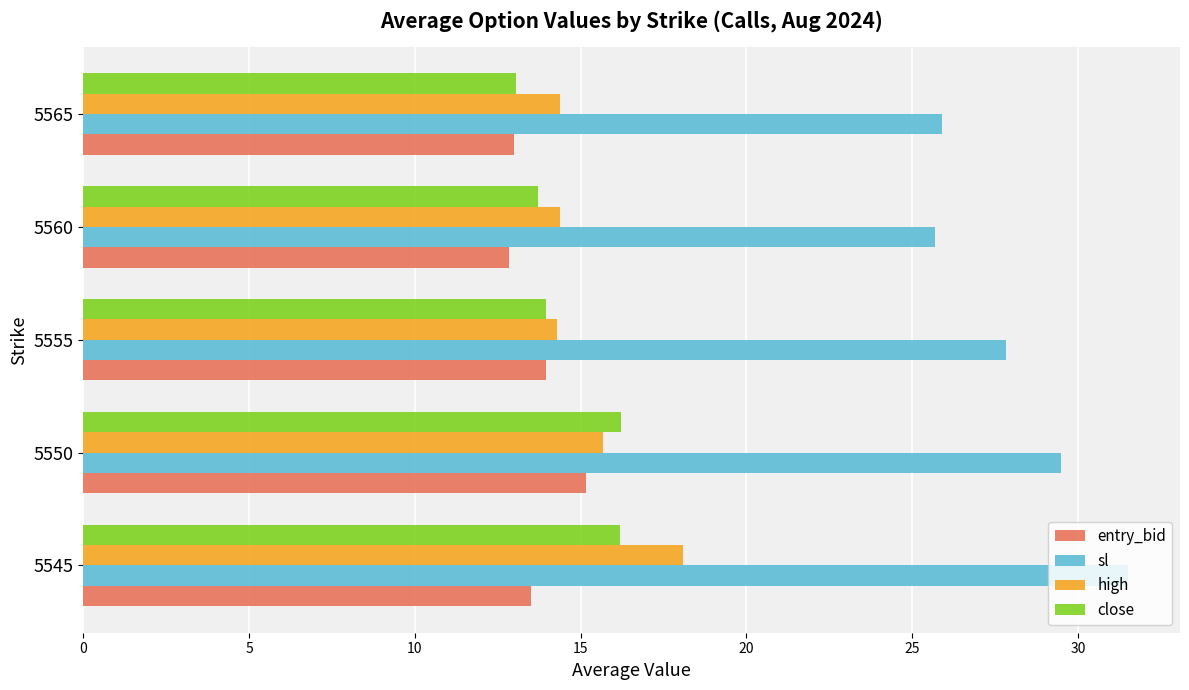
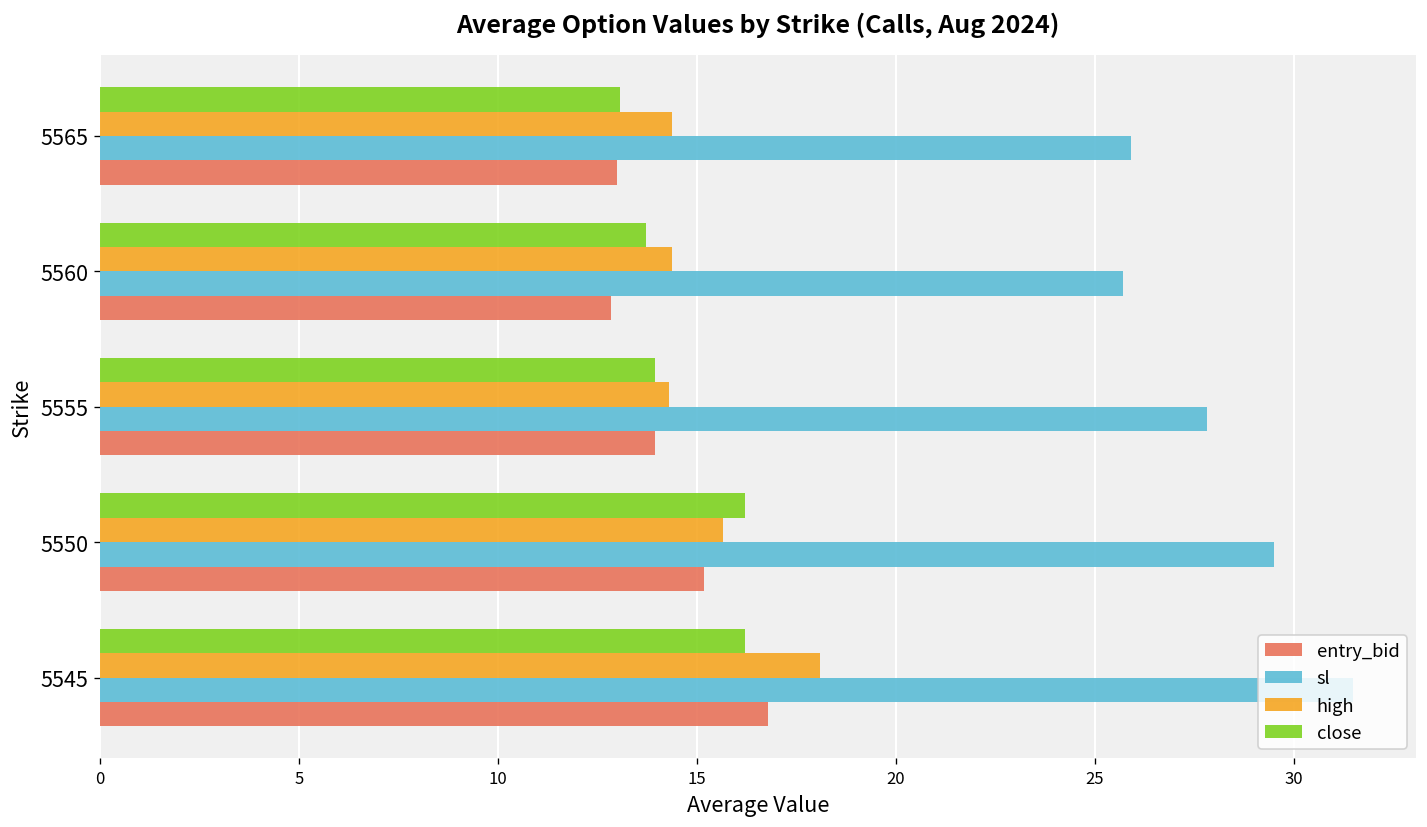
  {
    "entry_bid": {
      "5565": 13.0,
      "5560": 12.9,
      "5555": 14.0,
      "5550": 15.2,
-     "5545": 13.5
+     "5545": 16.8
    },
    "sl": {
      "5565": 25.9,
      "5560": 25.7,
      "5555": 27.8,
      "5550": 29.5
    },
    "high": {
      "5565": 14.4,
      "5560": 14.4,
      "5555": 14.3,
      "5550": 15.7,
      "5545": 18.1
    },
    "close": {
      "5565": 13.1,
      "5560": 13.7,
      "5555": 13.9,
      "5550": 16.2,
      "5545": 16.2
    }
  }
